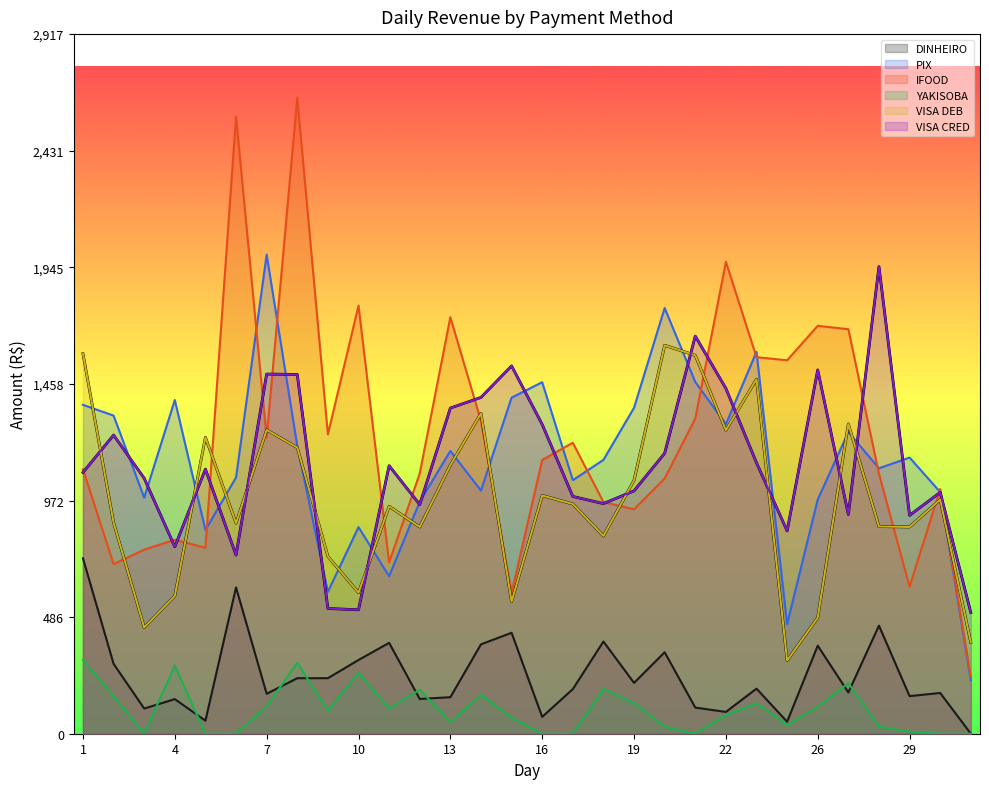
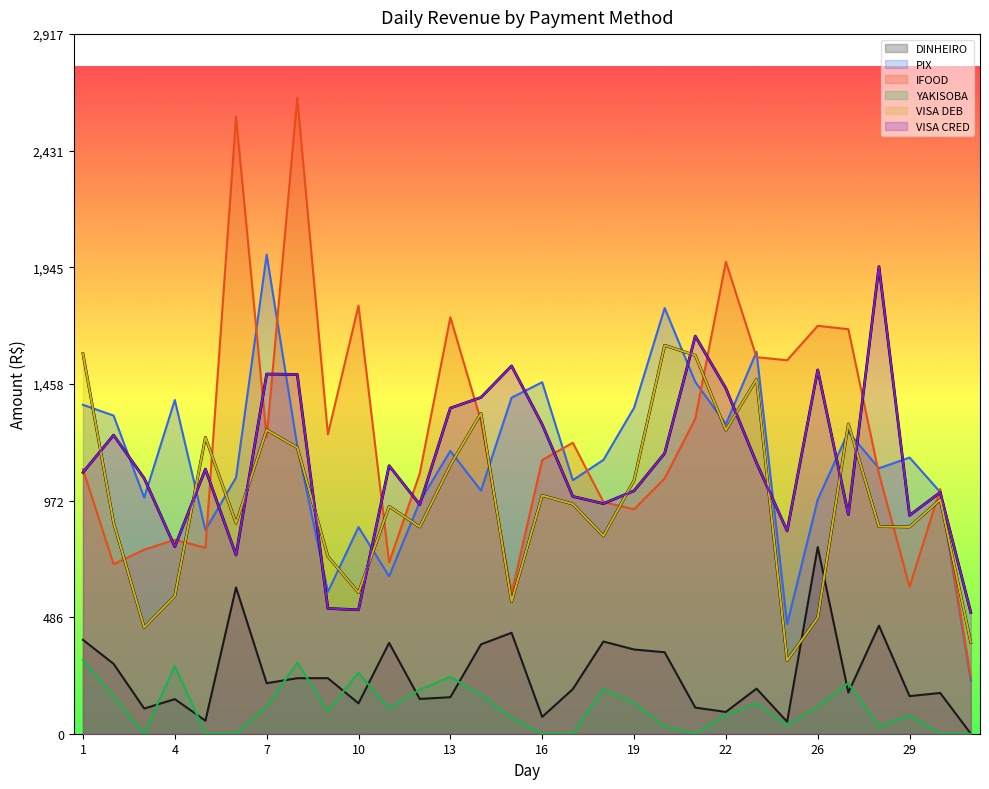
  {
    "DINHEIRO": {
-     "1": 730,
+     "1": 390,
      "4": 140,
-     "7": 170,
-     "10": 310,
+     "7": 210,
+     "10": 130,
      "13": 150,
      "16": 70,
-     "19": 210,
+     "19": 350,
      "22": 90,
-     "26": 370,
+     "26": 780,
      "29": 160
    },
    "YAKISOBA": {
      "1": 310,
      "4": 280,
      "7": 110,
      "10": 250,
-     "13": 50,
+     "13": 240,
      "16": 0,
      "19": 130,
      "22": 80,
      "26": 110,
-     "29": 10
+     "29": 80
    }
  }
